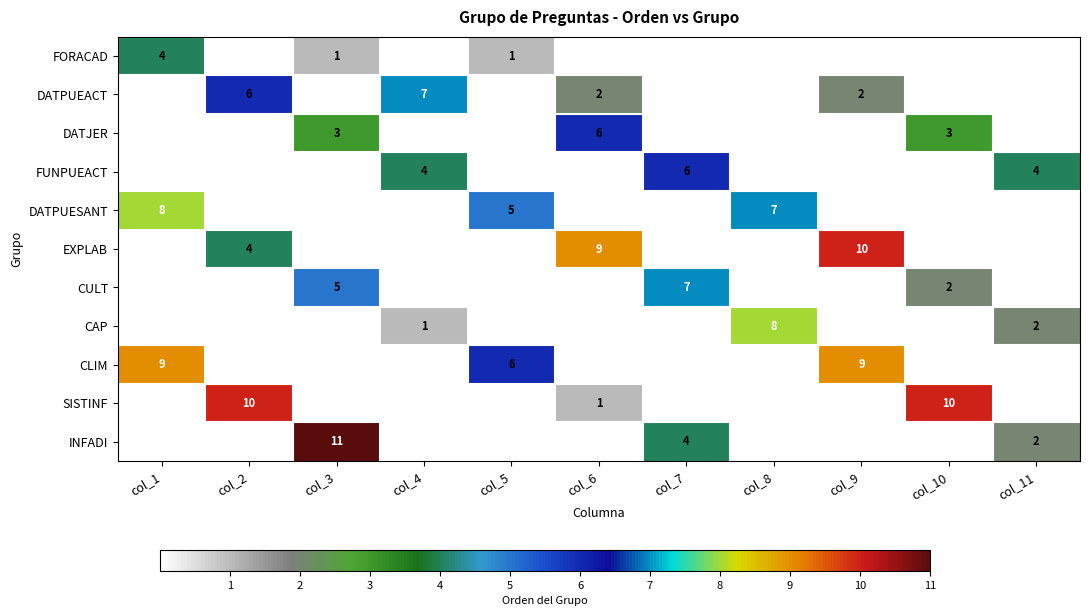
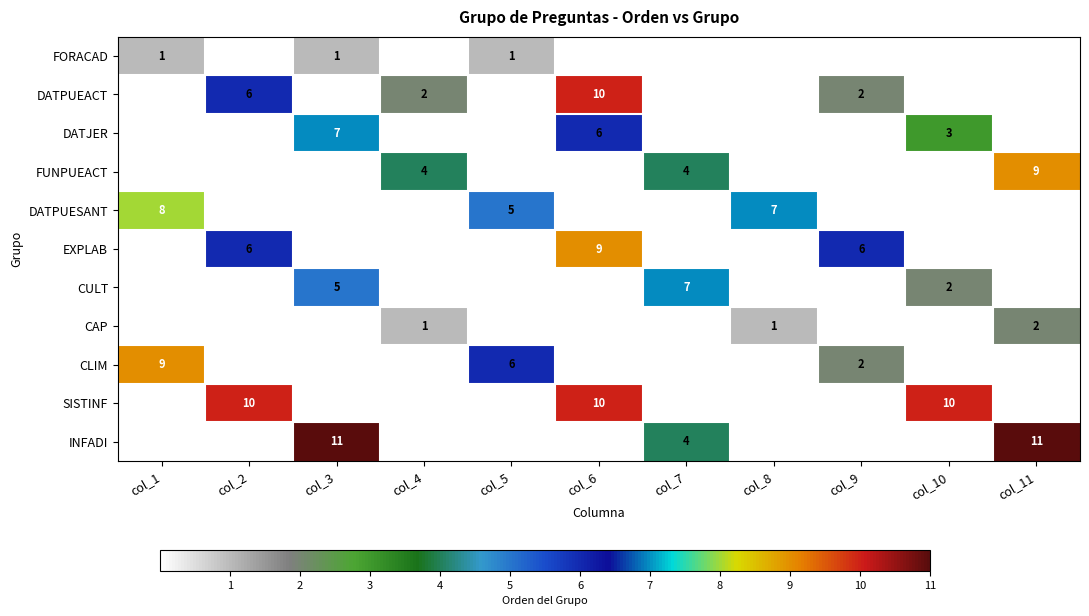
  {
    "FORACAD": {
-     "col_1": 4,
+     "col_1": 1,
      "col_3": 1,
      "col_5": 1
    },
    "DATPUEACT": {
      "col_2": 6,
-     "col_4": 7,
-     "col_6": 2,
+     "col_4": 2,
+     "col_6": 10,
      "col_9": 2
    },
    "DATJER": {
-     "col_3": 3,
+     "col_3": 7,
      "col_6": 6,
      "col_10": 3
    },
    "FUNPUEACT": {
      "col_4": 4,
-     "col_7": 6,
-     "col_11": 4
+     "col_7": 4,
+     "col_11": 9
    },
    "DATPUESANT": {
      "col_1": 8,
      "col_5": 5,
      "col_8": 7
    },
    "EXPLAB": {
-     "col_2": 4,
+     "col_2": 6,
      "col_6": 9,
-     "col_9": 10
+     "col_9": 6
    },
    "CULT": {
      "col_3": 5,
      "col_7": 7,
      "col_10": 2
    },
    "CAP": {
      "col_4": 1,
-     "col_8": 8,
+     "col_8": 1,
      "col_11": 2
    },
    "CLIM": {
      "col_1": 9,
      "col_5": 6,
-     "col_9": 9
+     "col_9": 2
    },
    "SISTINF": {
      "col_2": 10,
-     "col_6": 1,
+     "col_6": 10,
      "col_10": 10
    },
    "INFADI": {
      "col_3": 11,
      "col_7": 4,
-     "col_11": 2
+     "col_11": 11
    }
  }
